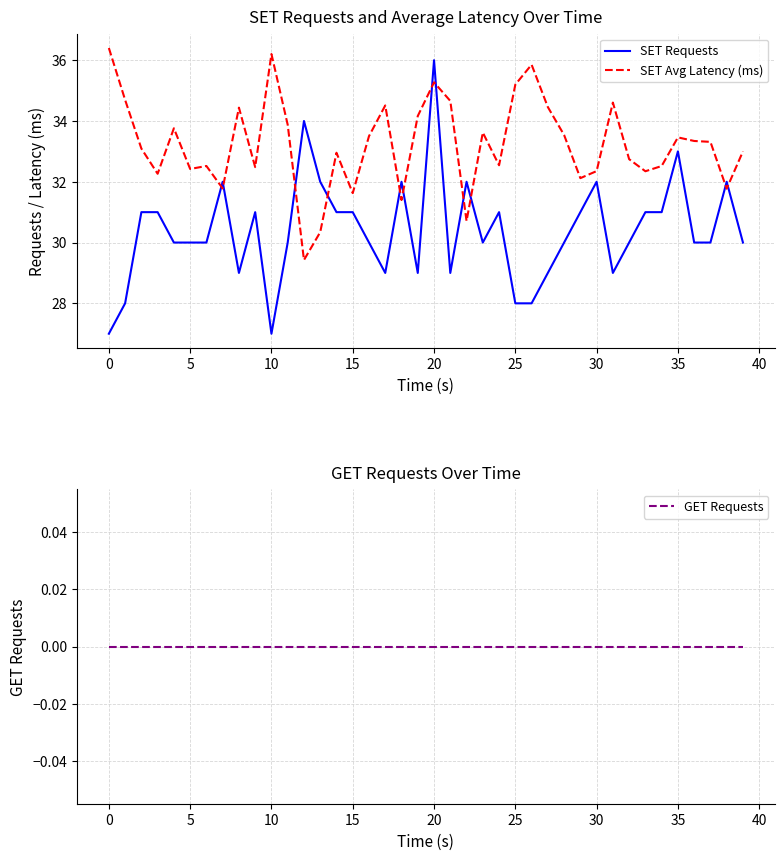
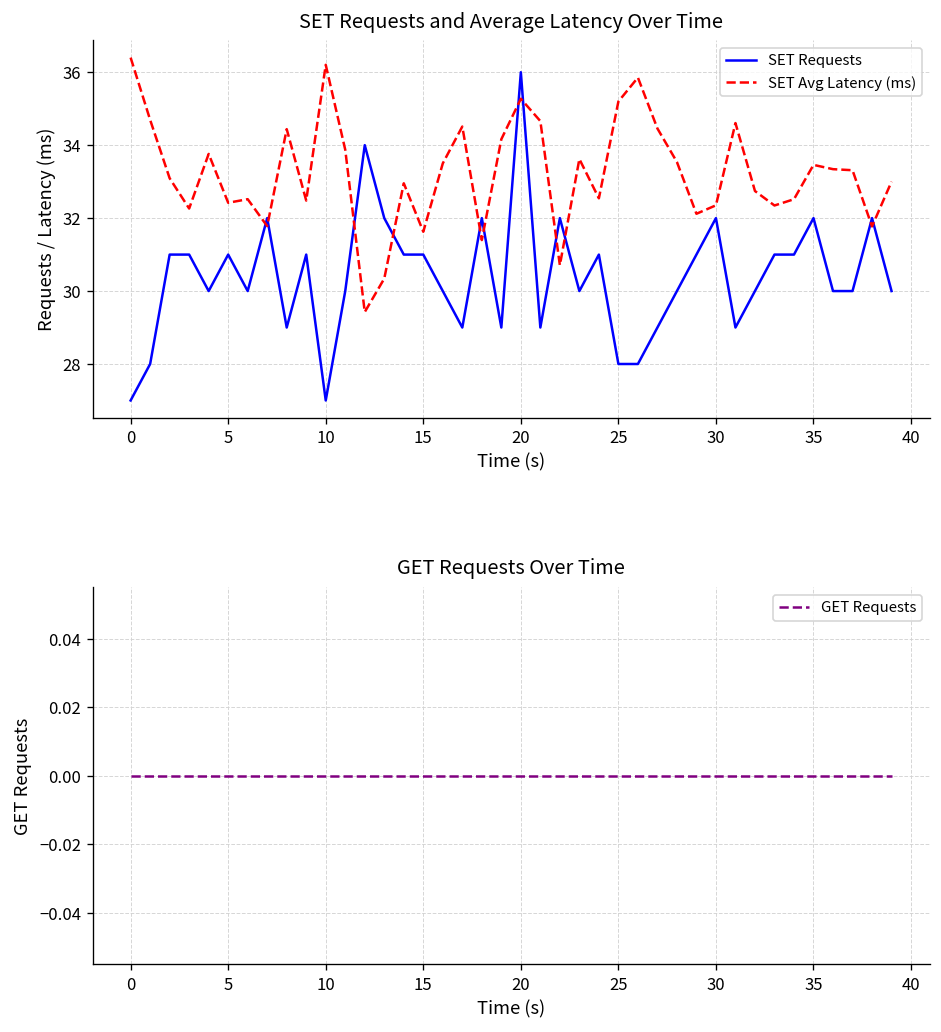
  {
    "SET Requests and Average Latency Over Time": {
      "SET Requests": {
        "0": 27,
-       "5": 30,
+       "5": 31,
        "10": 27,
        "15": 31,
        "20": 36,
        "25": 28,
        "30": 32,
-       "35": 33
+       "35": 32
      },
      "SET Avg Latency (ms)": {
        "0": 36.4,
        "5": 32.4,
        "10": 36.2,
        "15": 31.6,
        "20": 35.3,
        "25": 35.2,
        "30": 32.4,
        "35": 33.5
      }
    },
    "GET Requests Over Time": {
      "0": 0.000,
      "5": 0.000,
      "10": 0.000,
      "15": 0.000,
      "20": 0.000,
      "25": 0.000,
      "30": 0.000,
      "35": 0.000
    }
  }
